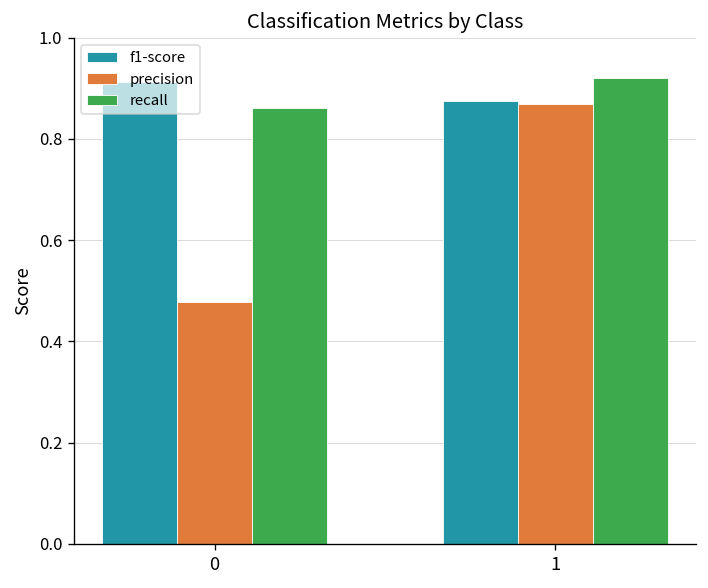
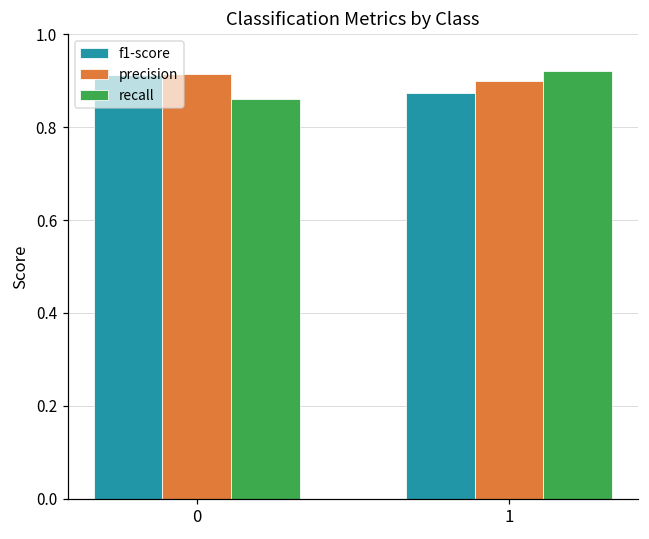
  {
    "f1-score": {
      "1": 0.87
    },
    "precision": {
-     "0": 0.48,
-     "1": 0.87
+     "0": 0.92,
+     "1": 0.90
    },
    "recall": {
      "0": 0.86,
      "1": 0.92
    }
  }
